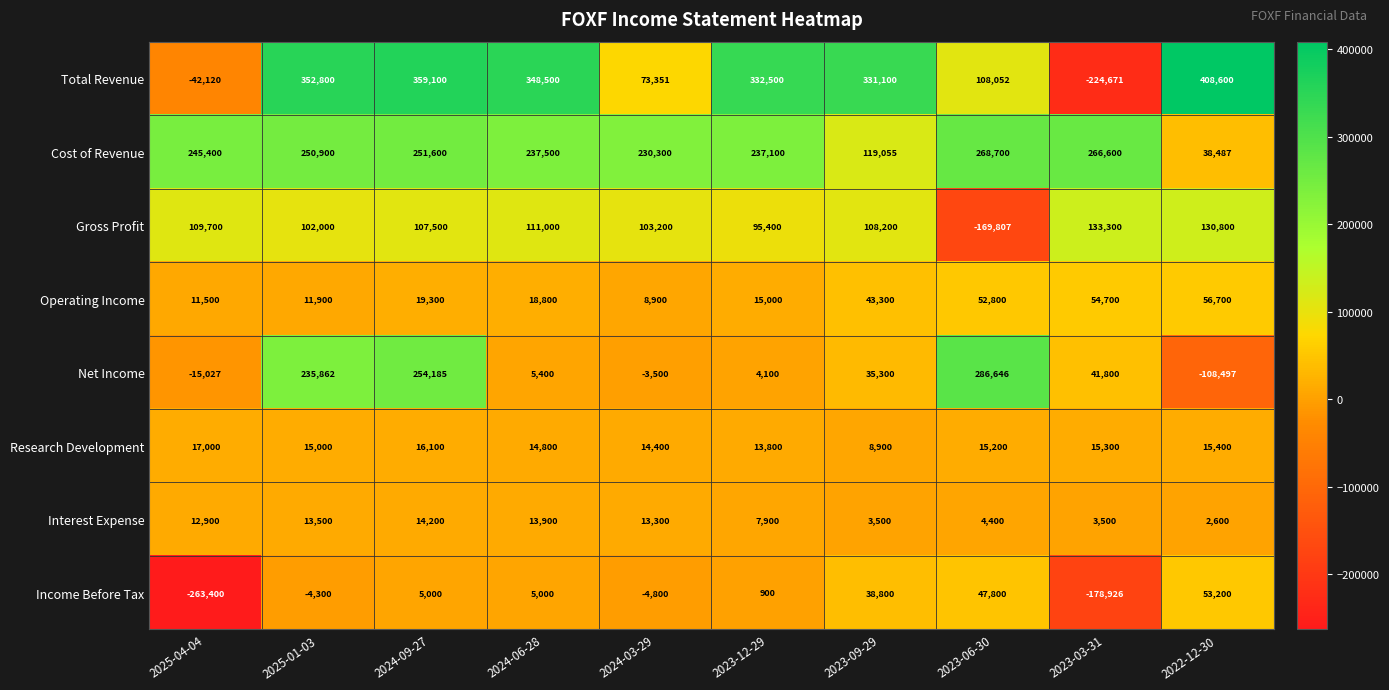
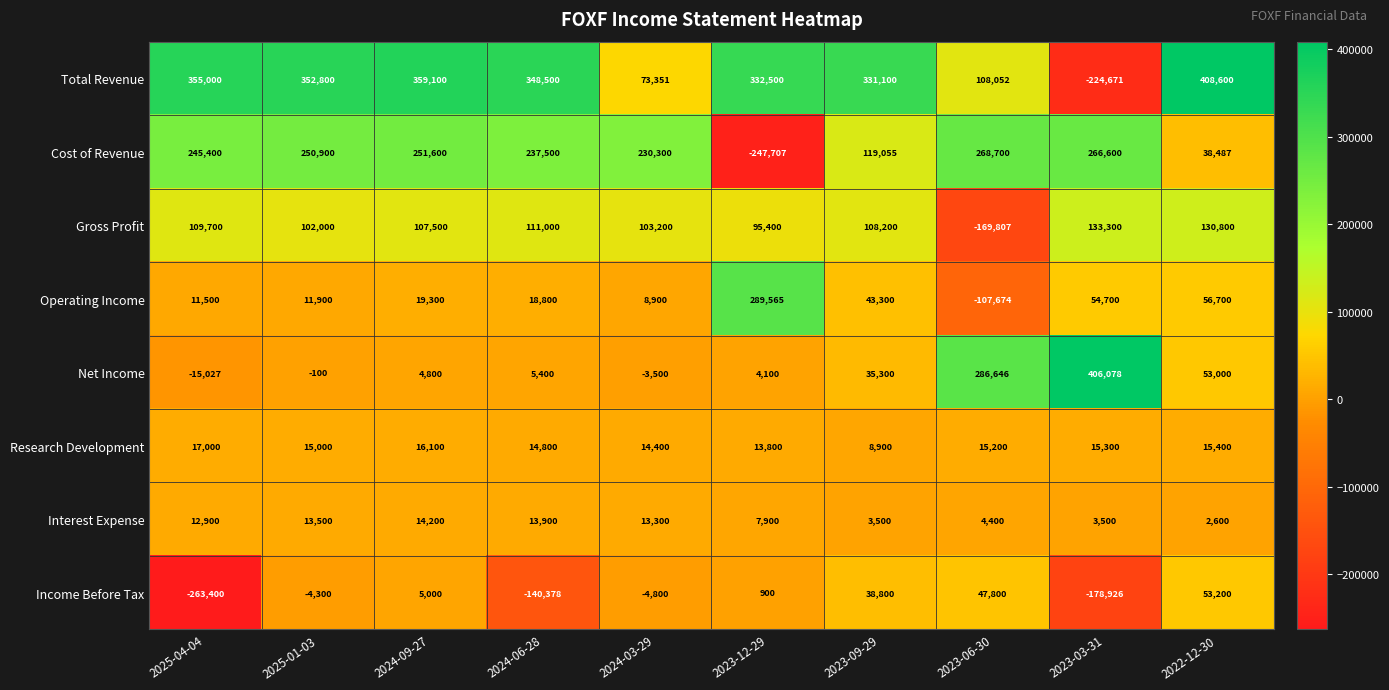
  {
    "Total Revenue": {
-     "2025-04-04": "-42,120",
+     "2025-04-04": "355,000",
      "2025-01-03": "352,800",
      "2024-09-27": "359,100",
      "2024-06-28": "348,500",
      "2024-03-29": "73,351",
      "2023-12-29": "332,500",
      "2023-09-29": "331,100",
      "2023-06-30": "108,052",
      "2023-03-31": "-224,671",
      "2022-12-30": "408,600"
    },
    "Cost of Revenue": {
      "2025-04-04": "245,400",
      "2025-01-03": "250,900",
      "2024-09-27": "251,600",
      "2024-06-28": "237,500",
      "2024-03-29": "230,300",
-     "2023-12-29": "237,100",
+     "2023-12-29": "-247,707",
      "2023-09-29": "119,055",
      "2023-06-30": "268,700",
      "2023-03-31": "266,600",
      "2022-12-30": "38,487"
    },
    "Gross Profit": {
      "2025-04-04": "109,700",
      "2025-01-03": "102,000",
      "2024-09-27": "107,500",
      "2024-06-28": "111,000",
      "2024-03-29": "103,200",
      "2023-12-29": "95,400",
      "2023-09-29": "108,200",
      "2023-06-30": "-169,807",
      "2023-03-31": "133,300",
      "2022-12-30": "130,800"
    },
    "Operating Income": {
      "2025-04-04": "11,500",
      "2025-01-03": "11,900",
      "2024-09-27": "19,300",
      "2024-06-28": "18,800",
      "2024-03-29": "8,900",
-     "2023-12-29": "15,000",
+     "2023-12-29": "289,565",
      "2023-09-29": "43,300",
-     "2023-06-30": "52,800",
+     "2023-06-30": "-107,674",
      "2023-03-31": "54,700",
      "2022-12-30": "56,700"
    },
    "Net Income": {
      "2025-04-04": "-15,027",
-     "2025-01-03": "235,862",
-     "2024-09-27": "254,185",
+     "2025-01-03": "-100",
+     "2024-09-27": "4,800",
      "2024-06-28": "5,400",
      "2024-03-29": "-3,500",
      "2023-12-29": "4,100",
      "2023-09-29": "35,300",
      "2023-06-30": "286,646",
-     "2023-03-31": "41,800",
-     "2022-12-30": "-108,497"
+     "2023-03-31": "406,078",
+     "2022-12-30": "53,000"
    },
    "Research Development": {
      "2025-04-04": "17,000",
      "2025-01-03": "15,000",
      "2024-09-27": "16,100",
      "2024-06-28": "14,800",
      "2024-03-29": "14,400",
      "2023-12-29": "13,800",
      "2023-09-29": "8,900",
      "2023-06-30": "15,200",
      "2023-03-31": "15,300",
      "2022-12-30": "15,400"
    },
    "Interest Expense": {
      "2025-04-04": "12,900",
      "2025-01-03": "13,500",
      "2024-09-27": "14,200",
      "2024-06-28": "13,900",
      "2024-03-29": "13,300",
      "2023-12-29": "7,900",
      "2023-09-29": "3,500",
      "2023-06-30": "4,400",
      "2023-03-31": "3,500",
      "2022-12-30": "2,600"
    },
    "Income Before Tax": {
      "2025-04-04": "-263,400",
      "2025-01-03": "-4,300",
      "2024-09-27": "5,000",
-     "2024-06-28": "5,000",
+     "2024-06-28": "-140,378",
      "2024-03-29": "-4,800",
      "2023-12-29": "900",
      "2023-09-29": "38,800",
      "2023-06-30": "47,800",
      "2023-03-31": "-178,926",
      "2022-12-30": "53,200"
    }
  }
